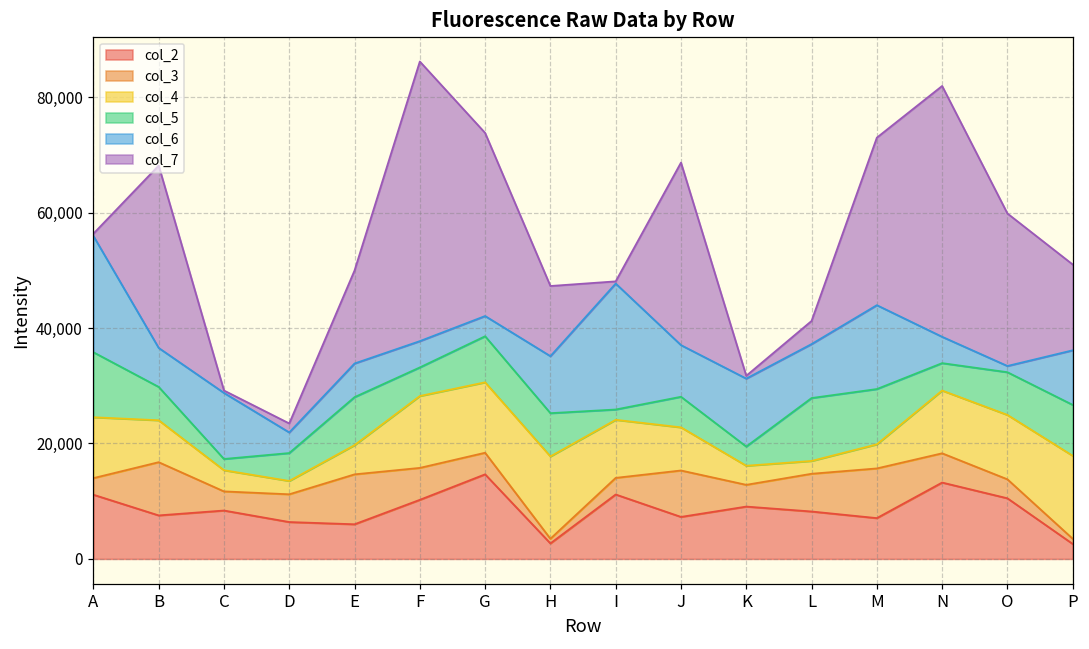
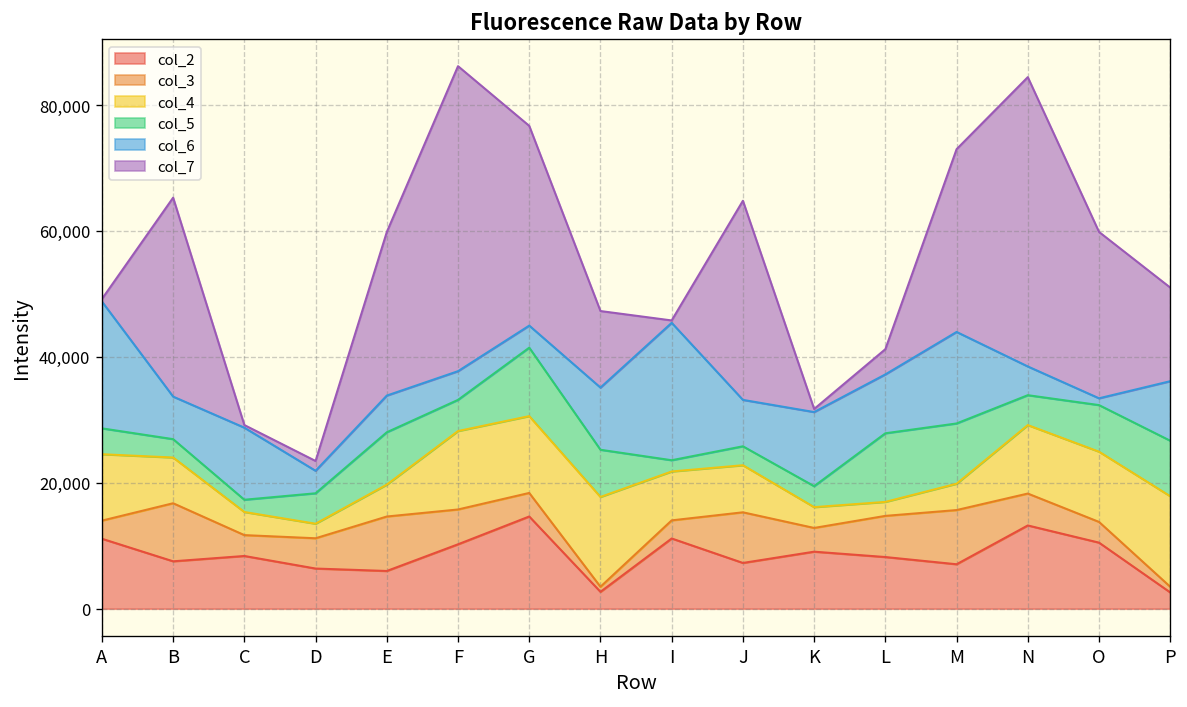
  {
    "col_4": {
      "A": "11,000",
      "B": "7,000",
      "C": "4,000",
      "D": "2,000",
      "E": "5,000",
      "F": "12,000",
      "G": "12,000",
      "H": "14,000",
-     "I": "10,000",
+     "I": "8,000",
      "J": "7,000",
      "K": "3,000",
      "L": "2,000",
      "M": "4,000",
      "N": "11,000",
      "O": "11,000",
      "P": "14,000"
    },
    "col_5": {
-     "A": "11,000",
-     "B": "6,000",
+     "A": "4,000",
+     "B": "3,000",
      "C": "2,000",
      "D": "5,000",
      "E": "8,000",
      "F": "5,000",
-     "G": "8,000",
+     "G": "11,000",
      "H": "7,000",
      "I": "2,000",
-     "J": "5,000",
+     "J": "3,000",
      "K": "3,000",
      "L": "11,000",
      "M": "10,000",
      "N": "5,000",
      "O": "7,000",
      "P": "9,000"
    },
    "col_6": {
      "B": "7,000",
      "D": "4,000",
      "E": "6,000",
      "F": "5,000",
      "G": "4,000",
      "H": "10,000",
-     "J": "9,000",
+     "J": "7,000",
      "K": "12,000",
      "L": "9,000",
      "M": "15,000",
      "N": "5,000",
      "O": "1,000",
      "P": "9,000"
    },
    "col_7": {
      "D": "2,000",
-     "E": "16,000",
+     "E": "26,000",
      "F": "48,000",
      "G": "32,000",
      "H": "12,000",
      "J": "32,000",
      "K": "0",
      "L": "4,000",
      "M": "29,000",
-     "N": "43,000",
+     "N": "46,000",
      "O": "26,000",
      "P": "15,000"
    }
  }
